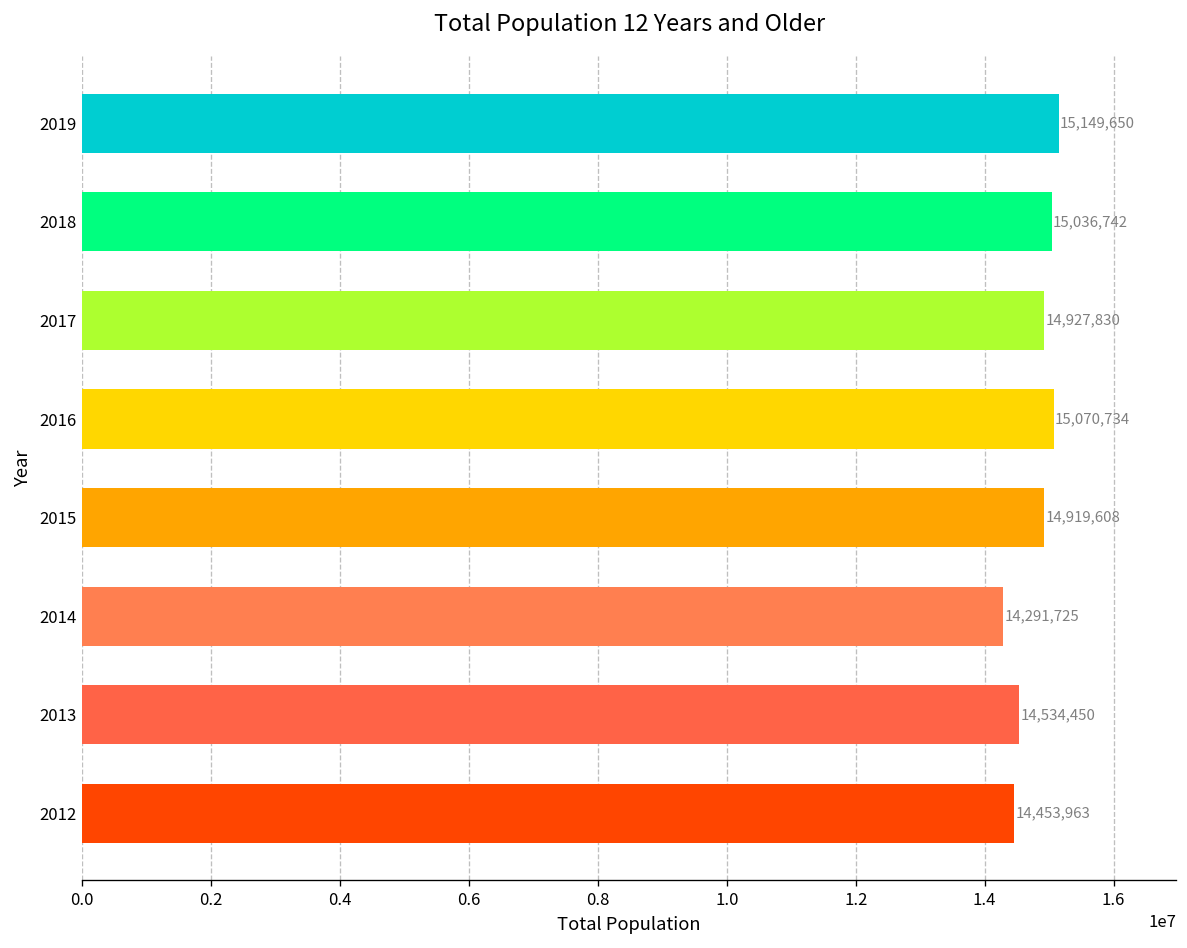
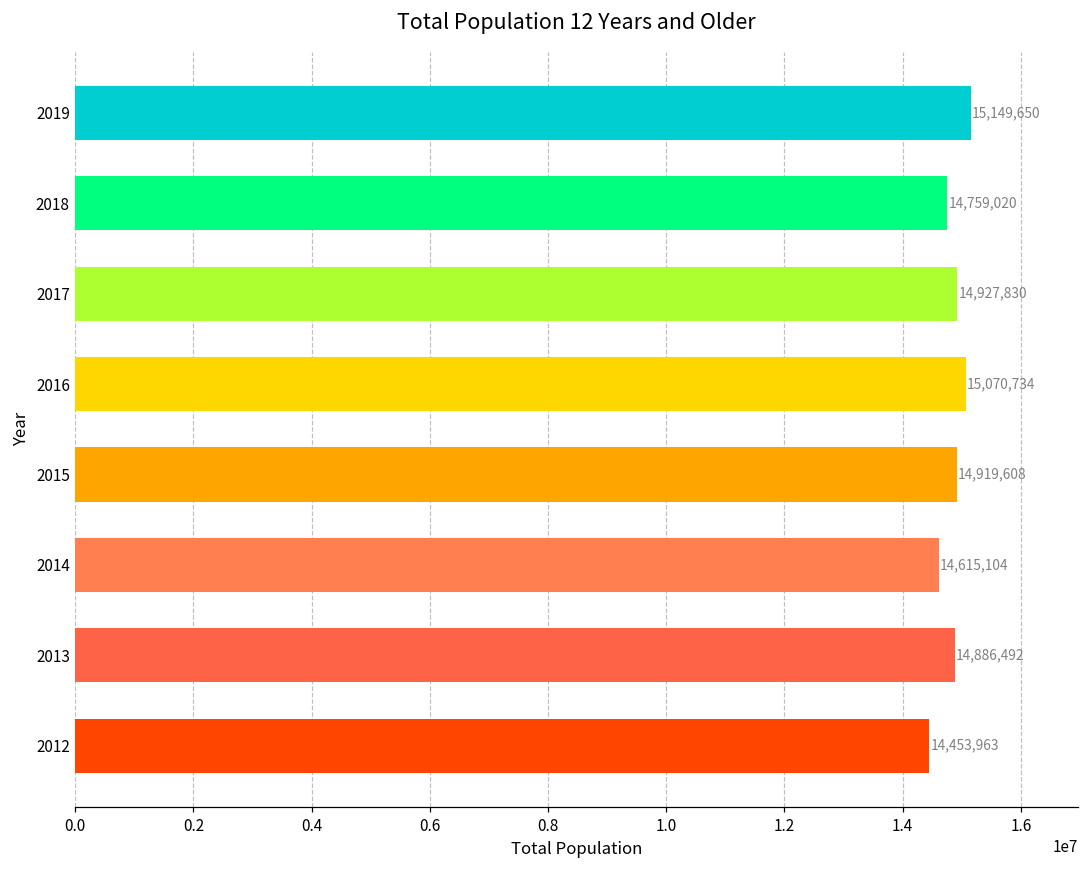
  {
    "2019": "15,149,650",
-   "2018": "15,036,742",
+   "2018": "14,759,020",
    "2017": "14,927,830",
    "2016": "15,070,734",
    "2015": "14,919,608",
-   "2014": "14,291,725",
-   "2013": "14,534,450",
+   "2014": "14,615,104",
+   "2013": "14,886,492",
    "2012": "14,453,963"
  }
